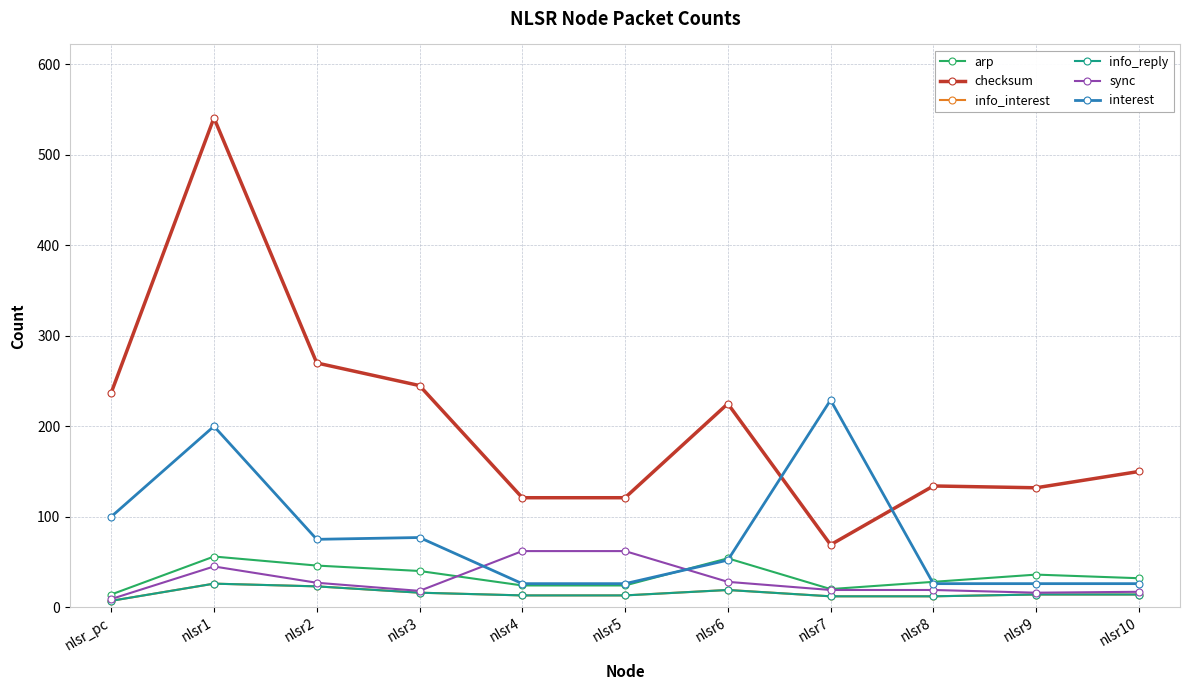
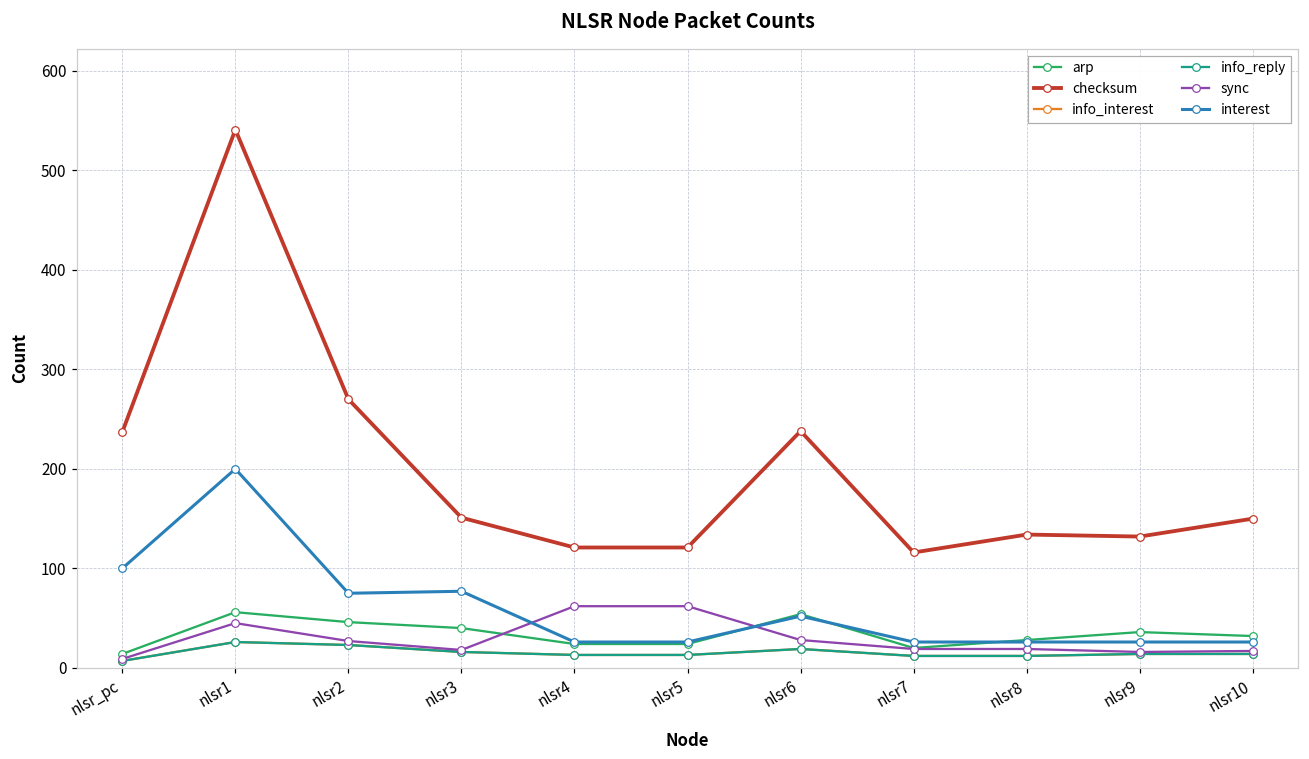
  {
    "checksum": {
      "nlsr_pc": 240,
      "nlsr1": 540,
      "nlsr2": 270,
-     "nlsr3": 250,
+     "nlsr3": 150,
      "nlsr4": 120,
      "nlsr5": 120,
-     "nlsr6": 230,
-     "nlsr7": 70,
+     "nlsr6": 240,
+     "nlsr7": 120,
      "nlsr8": 130,
      "nlsr9": 130,
      "nlsr10": 150
    },
    "sync": {
      "nlsr1": 50,
      "nlsr2": 30,
      "nlsr4": 60,
      "nlsr5": 60,
      "nlsr6": 30,
      "nlsr8": 20,
      "nlsr10": 20
    },
    "interest": {
      "nlsr_pc": 100,
      "nlsr1": 200,
      "nlsr2": 80,
      "nlsr3": 80,
-     "nlsr7": 230,
+     "nlsr7": 30,
      "nlsr9": 30,
      "nlsr10": 30
    }
  }
